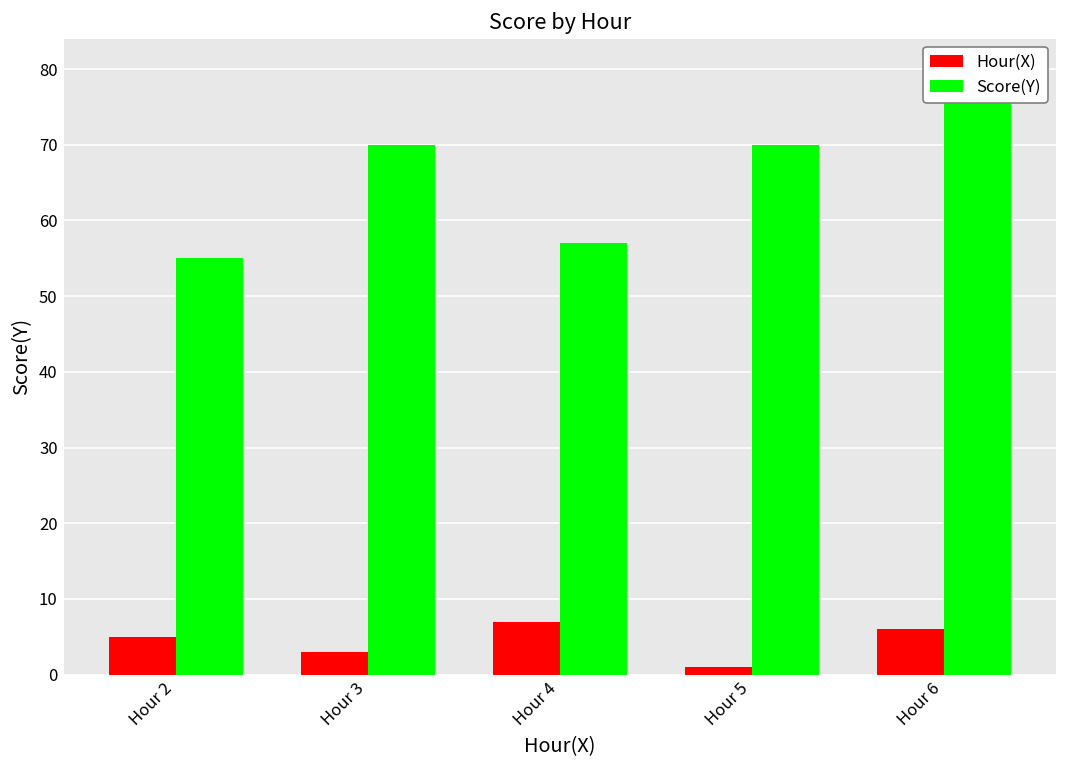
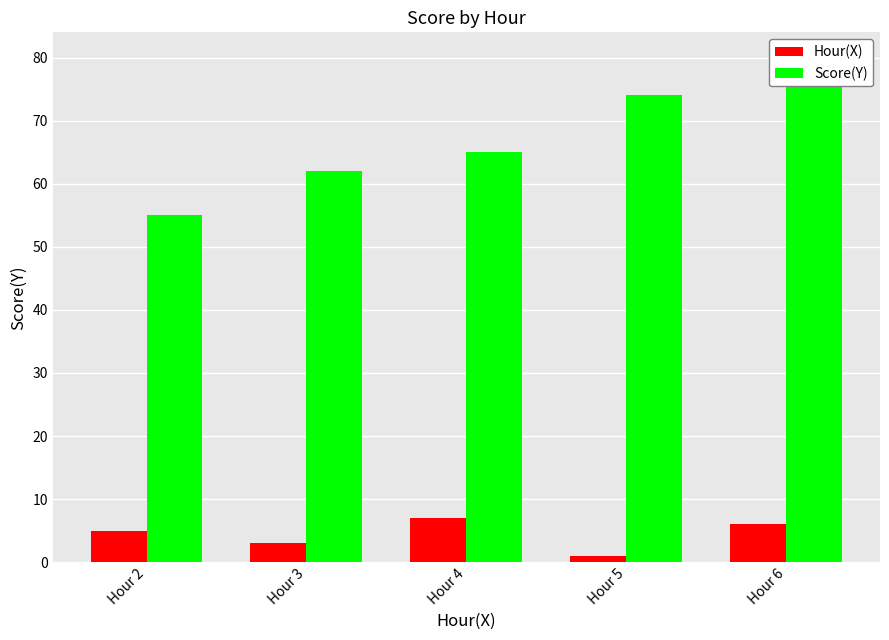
  {
    "Hour(X)": {
      "Hour 2": 5,
      "Hour 3": 3,
      "Hour 4": 7,
      "Hour 5": 1,
      "Hour 6": 6
    },
    "Score(Y)": {
      "Hour 2": 55,
-     "Hour 3": 70,
-     "Hour 4": 57,
-     "Hour 5": 70
+     "Hour 3": 62,
+     "Hour 4": 65,
+     "Hour 5": 74
    }
  }
